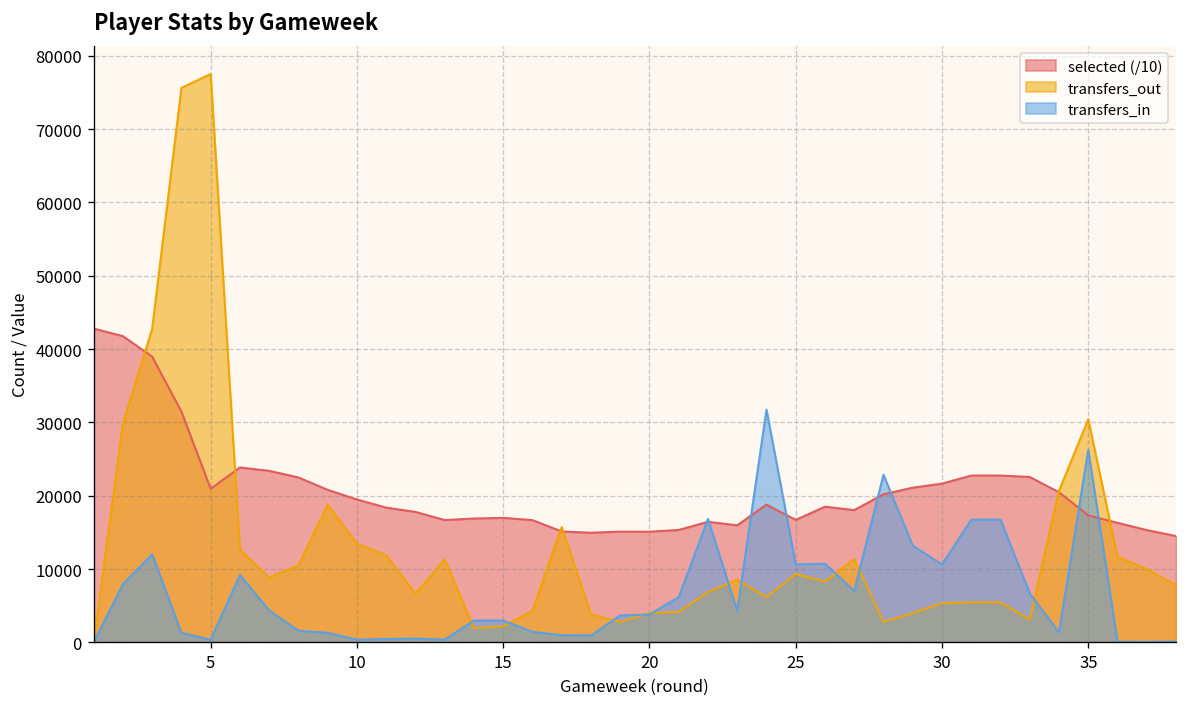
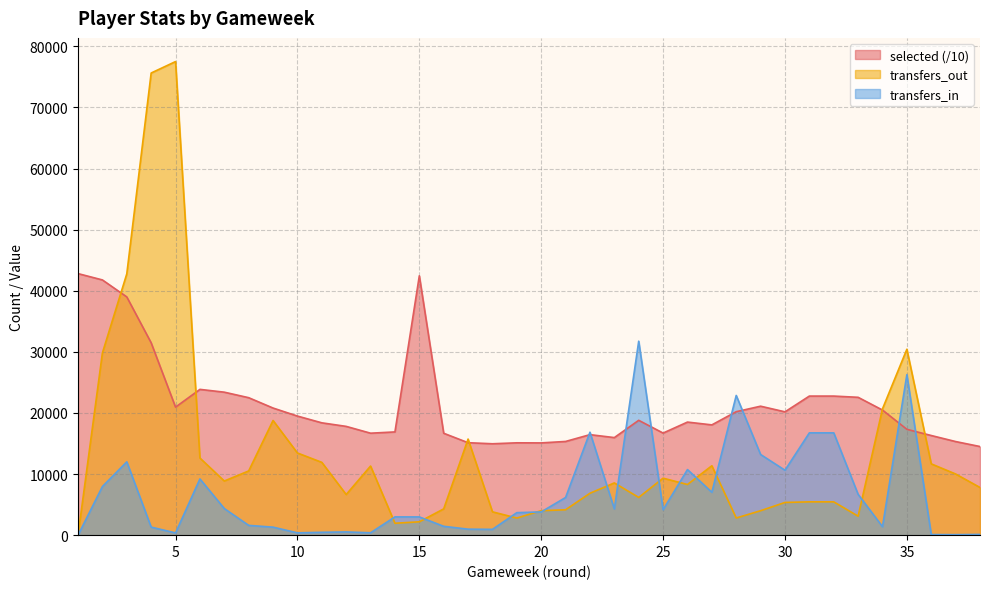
  {
    "selected (/10)": {
      "5": 21000,
      "10": 19000,
-     "15": 17000,
+     "15": 42000,
      "20": 15000,
      "25": 17000,
-     "30": 22000,
+     "30": 20000,
      "35": 17000
    },
    "transfers_out": {
      "5": 78000,
      "10": 13000,
      "15": 2000,
      "25": 9000,
      "30": 5000,
      "35": 30000
    },
    "transfers_in": {
      "5": 0,
      "10": 0,
      "15": 3000,
-     "25": 11000,
+     "25": 4000,
      "30": 11000,
      "35": 26000
    }
  }
